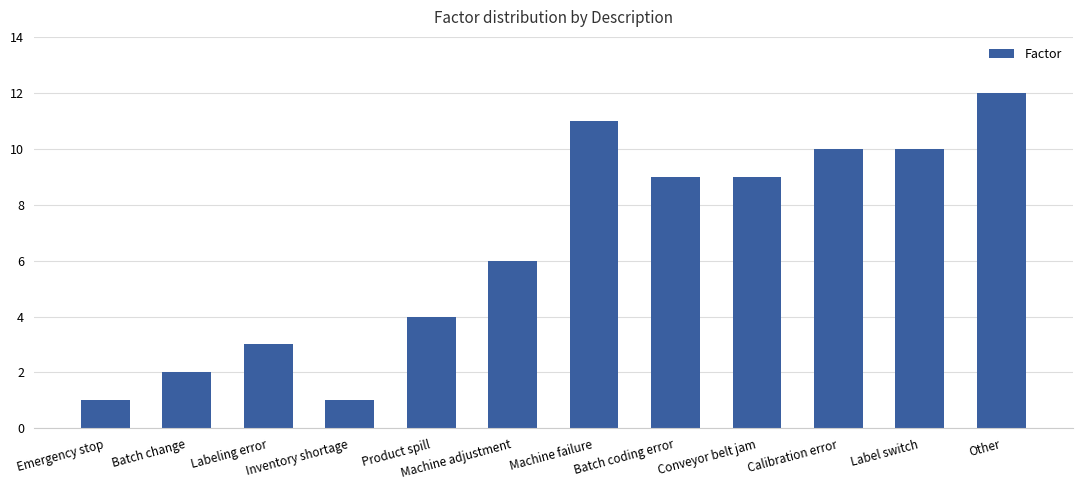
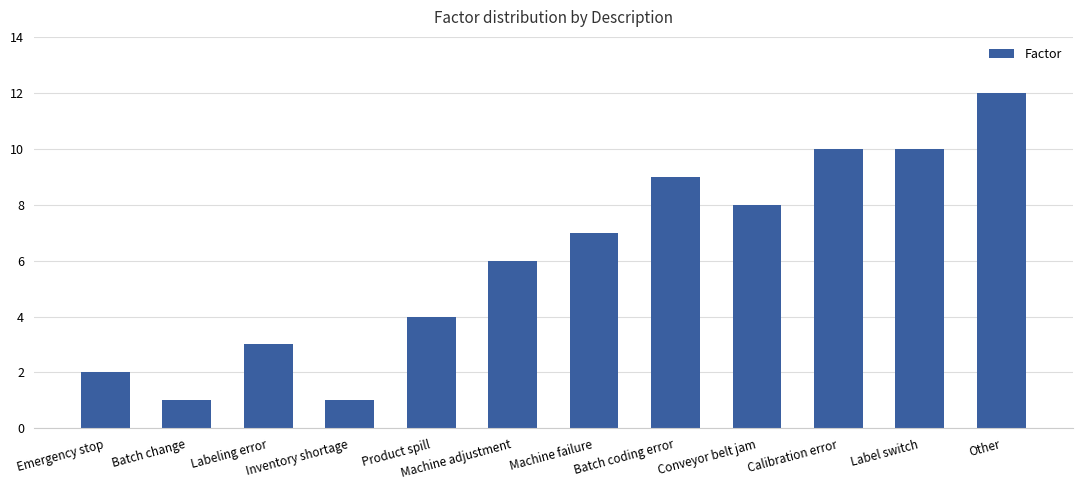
  {
-   "Emergency stop": 1,
-   "Batch change": 2,
+   "Emergency stop": 2,
+   "Batch change": 1,
    "Labeling error": 3,
    "Inventory shortage": 1,
    "Product spill": 4,
    "Machine adjustment": 6,
-   "Machine failure": 11,
+   "Machine failure": 7,
    "Batch coding error": 9,
-   "Conveyor belt jam": 9,
+   "Conveyor belt jam": 8,
    "Calibration error": 10,
    "Label switch": 10,
    "Other": 12
  }
